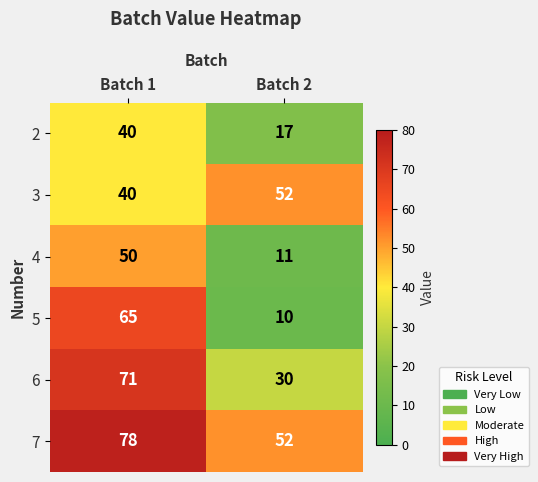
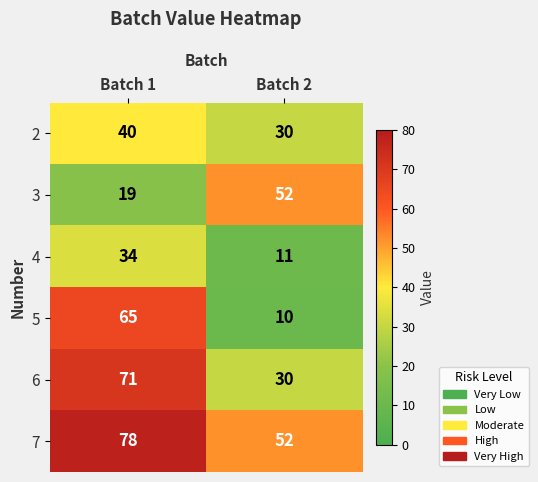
  {
    "2": {
      "Batch 1": 40,
-     "Batch 2": 17
+     "Batch 2": 30
    },
    "3": {
-     "Batch 1": 40,
+     "Batch 1": 19,
      "Batch 2": 52
    },
    "4": {
-     "Batch 1": 50,
+     "Batch 1": 34,
      "Batch 2": 11
    },
    "5": {
      "Batch 1": 65,
      "Batch 2": 10
    },
    "6": {
      "Batch 1": 71,
      "Batch 2": 30
    },
    "7": {
      "Batch 1": 78,
      "Batch 2": 52
    }
  }
